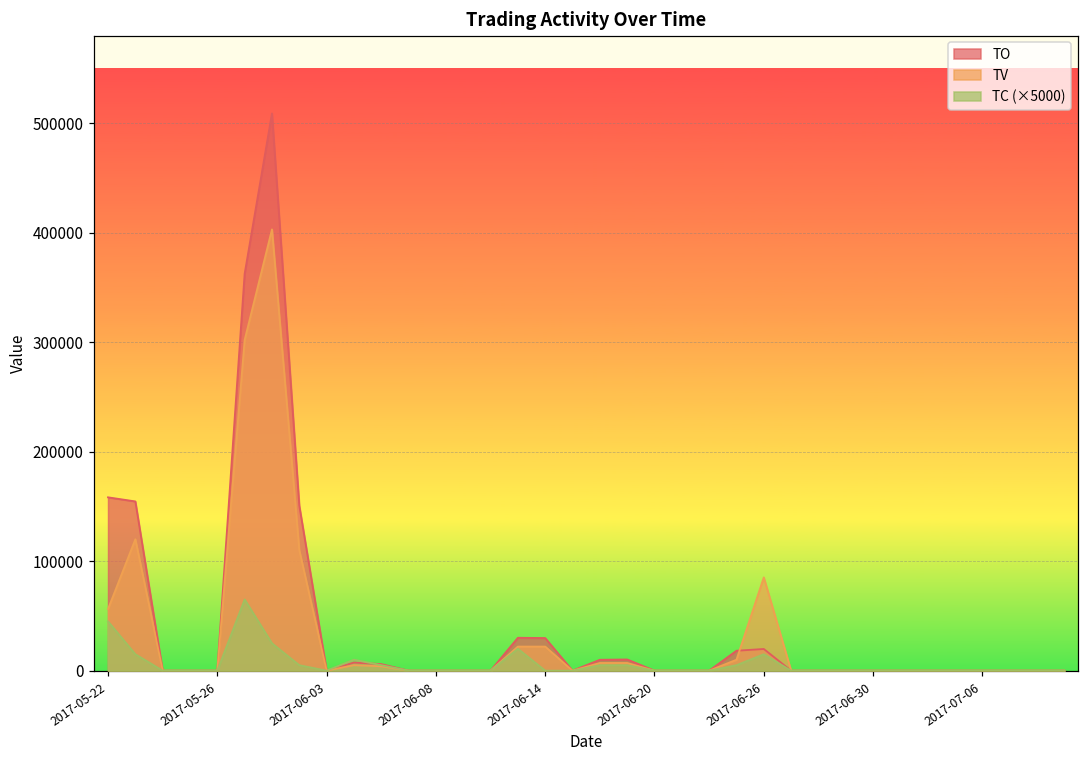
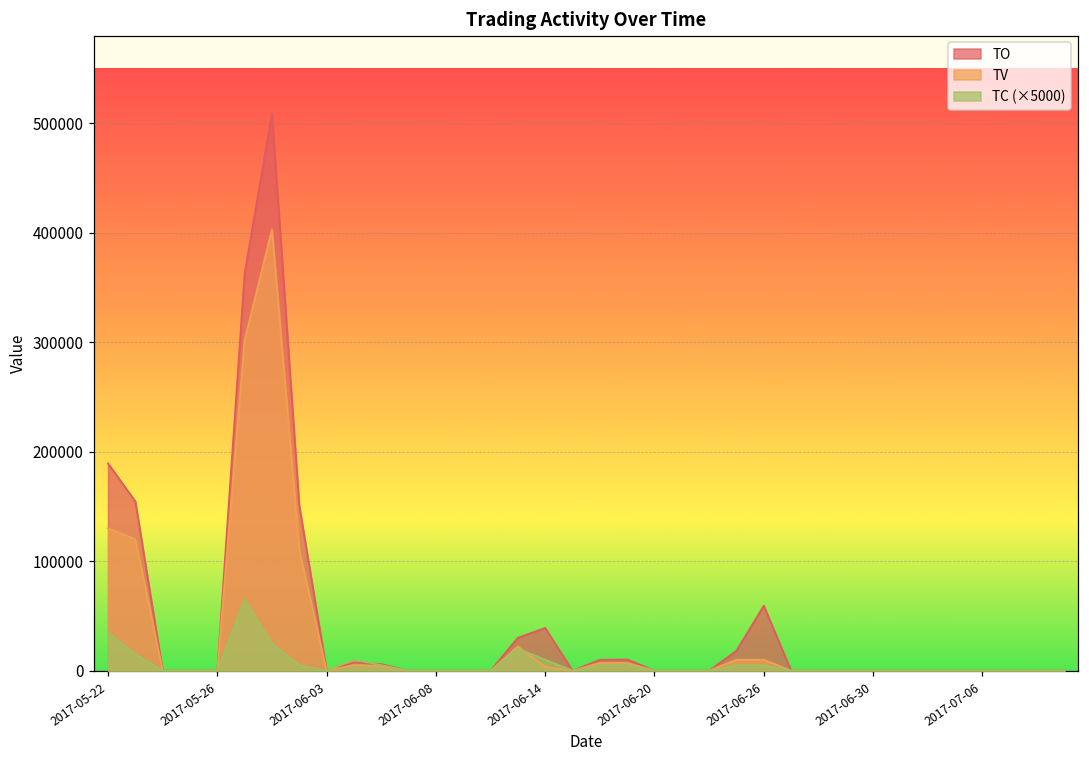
  {
    "TO": {
-     "2017-05-22": 160000,
-     "2017-06-14": 30000,
-     "2017-06-26": 20000
+     "2017-05-22": 190000,
+     "2017-06-14": 40000,
+     "2017-06-26": 60000
    },
    "TV": {
-     "2017-05-22": 60000,
-     "2017-06-14": 20000,
-     "2017-06-26": 90000
+     "2017-05-22": 130000,
+     "2017-06-14": 0,
+     "2017-06-26": 10000
    },
    "TC (×5000)": {
-     "2017-05-22": 50000,
-     "2017-06-14": 0,
-     "2017-06-26": 20000
+     "2017-05-22": 40000,
+     "2017-06-14": 10000,
+     "2017-06-26": 10000
    }
  }
